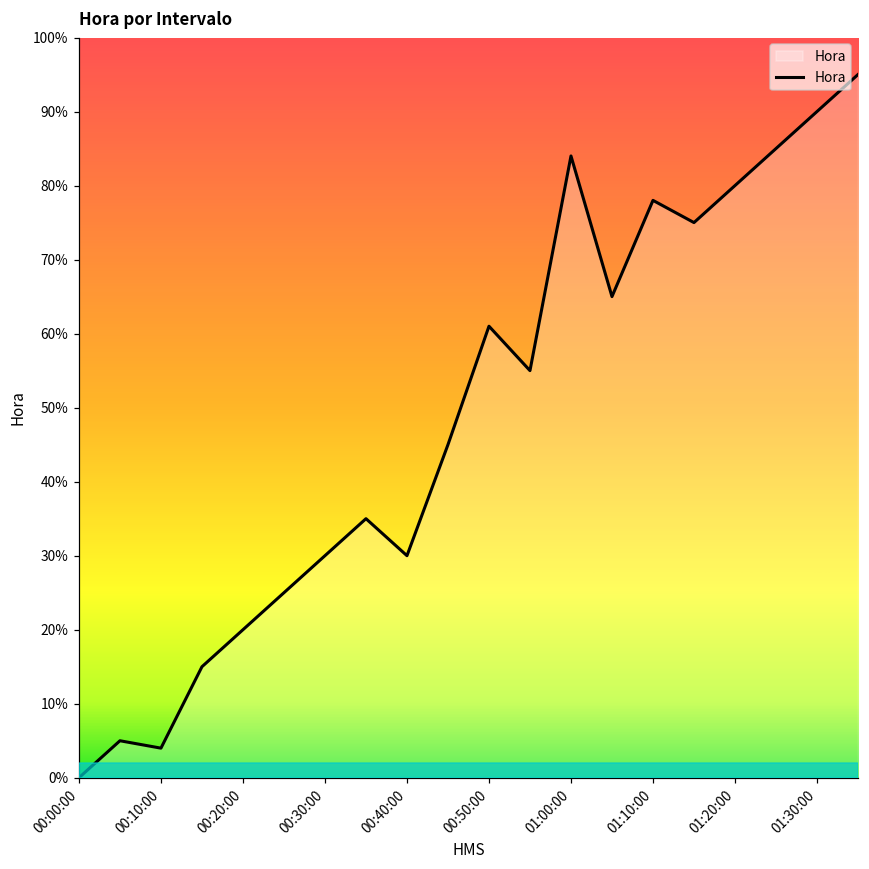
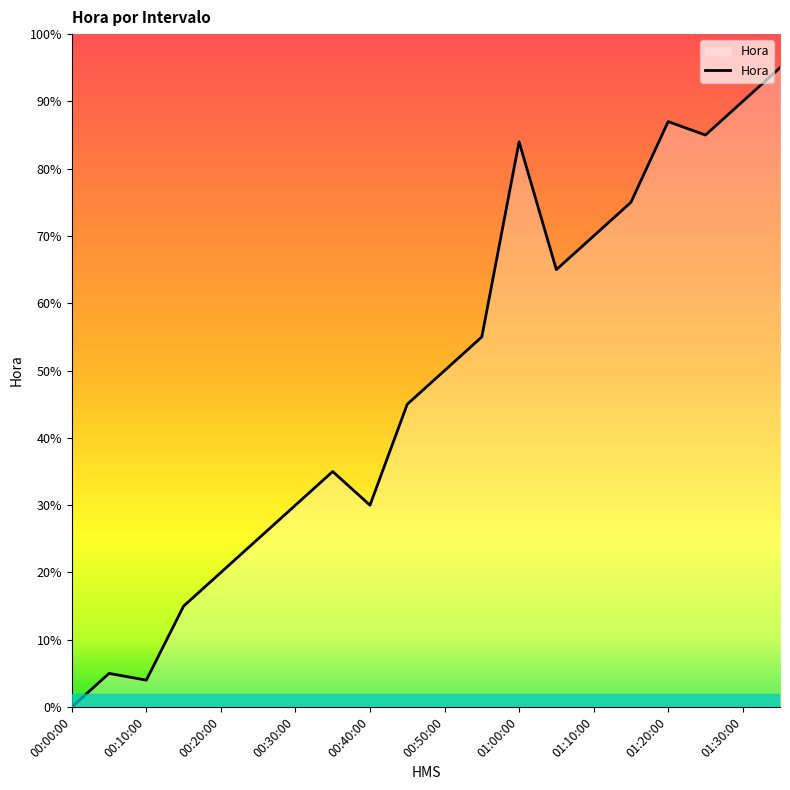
  {
    "00:10:00": "4%",
    "00:20:00": "20%",
    "00:30:00": "30%",
    "00:40:00": "30%",
-   "00:50:00": "61%",
+   "00:50:00": "50%",
    "01:00:00": "84%",
-   "01:10:00": "78%",
-   "01:20:00": "80%",
+   "01:10:00": "70%",
+   "01:20:00": "87%",
    "01:30:00": "90%"
  }
